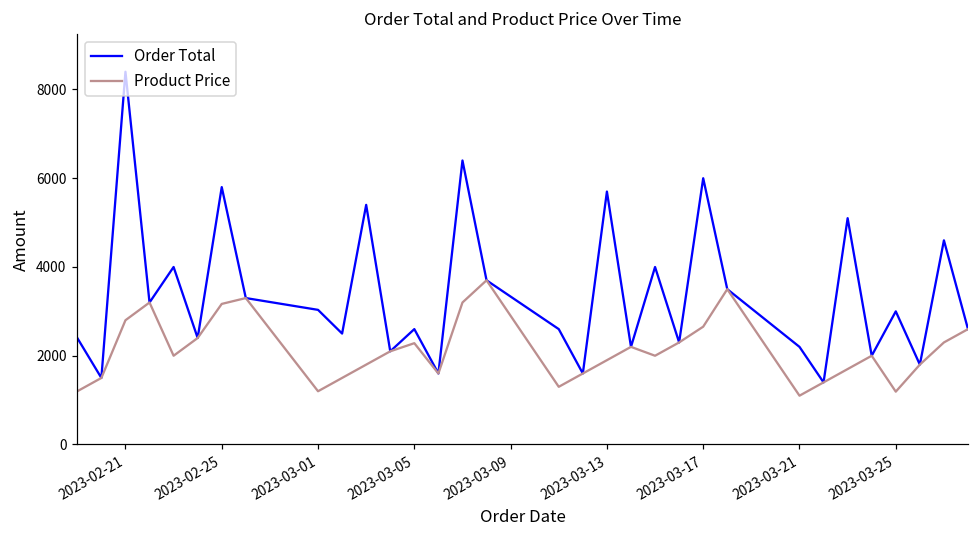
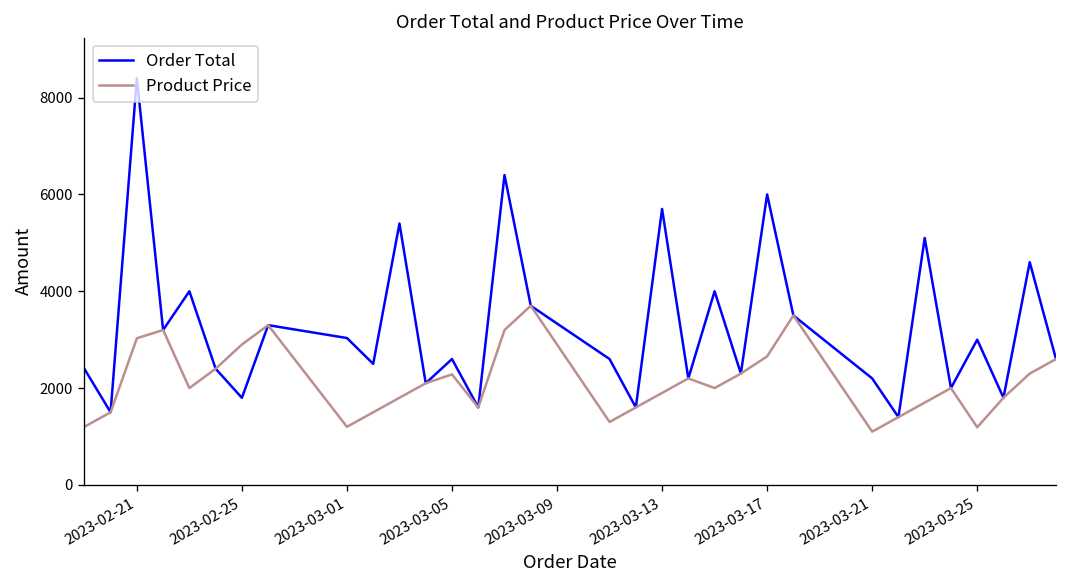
  {
    "Order Total": {
-     "2023-02-25": 5800,
+     "2023-02-25": 1800,
      "2023-03-01": 3000,
      "2023-03-05": 2600,
      "2023-03-13": 5700,
      "2023-03-17": 6000,
      "2023-03-21": 2200,
      "2023-03-25": 3000
    },
    "Product Price": {
-     "2023-02-21": 2800,
-     "2023-02-25": 3200,
+     "2023-02-21": 3000,
+     "2023-02-25": 2900,
      "2023-03-01": 1200,
      "2023-03-05": 2300,
      "2023-03-13": 1900,
      "2023-03-17": 2700,
      "2023-03-21": 1100,
      "2023-03-25": 1200
    }
  }
